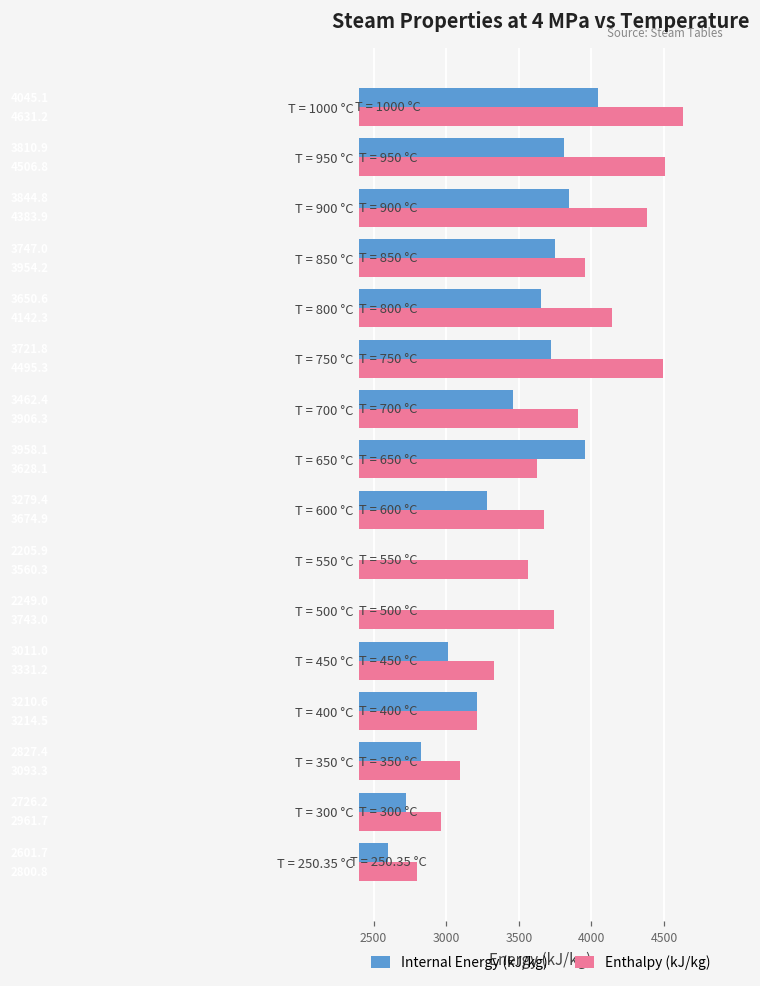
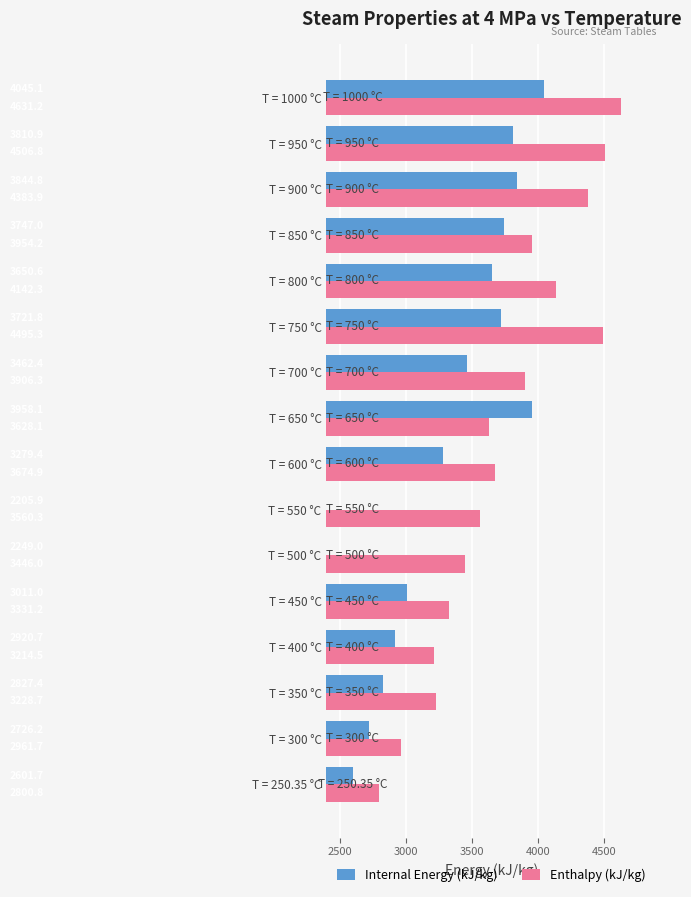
  {
    "Internal Energy (kJ/kg)": {
      "T = 650 °C": 3960,
-     "T = 400 °C": 3210
+     "T = 400 °C": 2920
    },
    "Enthalpy (kJ/kg)": {
      "T = 1000 °C": 4630,
      "T = 950 °C": 4510,
      "T = 900 °C": 4380,
      "T = 850 °C": 3950,
      "T = 800 °C": 4140,
      "T = 750 °C": 4500,
      "T = 700 °C": 3910,
      "T = 600 °C": 3670,
-     "T = 500 °C": 3740,
+     "T = 500 °C": 3450,
      "T = 450 °C": 3330,
      "T = 400 °C": 3210,
-     "T = 350 °C": 3090,
+     "T = 350 °C": 3230,
      "T = 300 °C": 2960,
      "T = 250.35 °C": 2800
    }
  }
